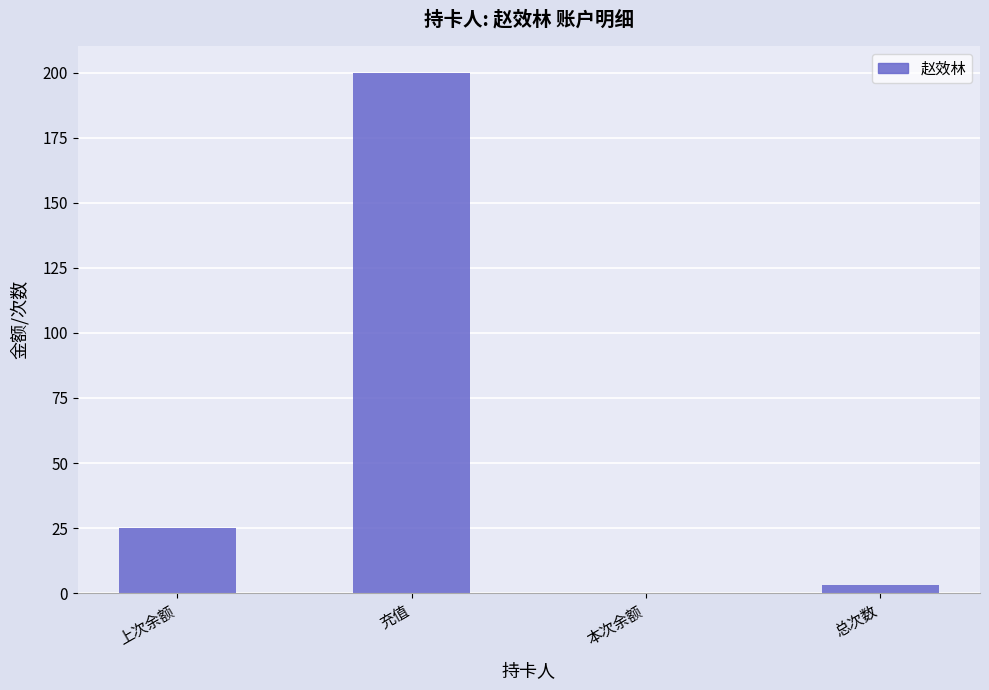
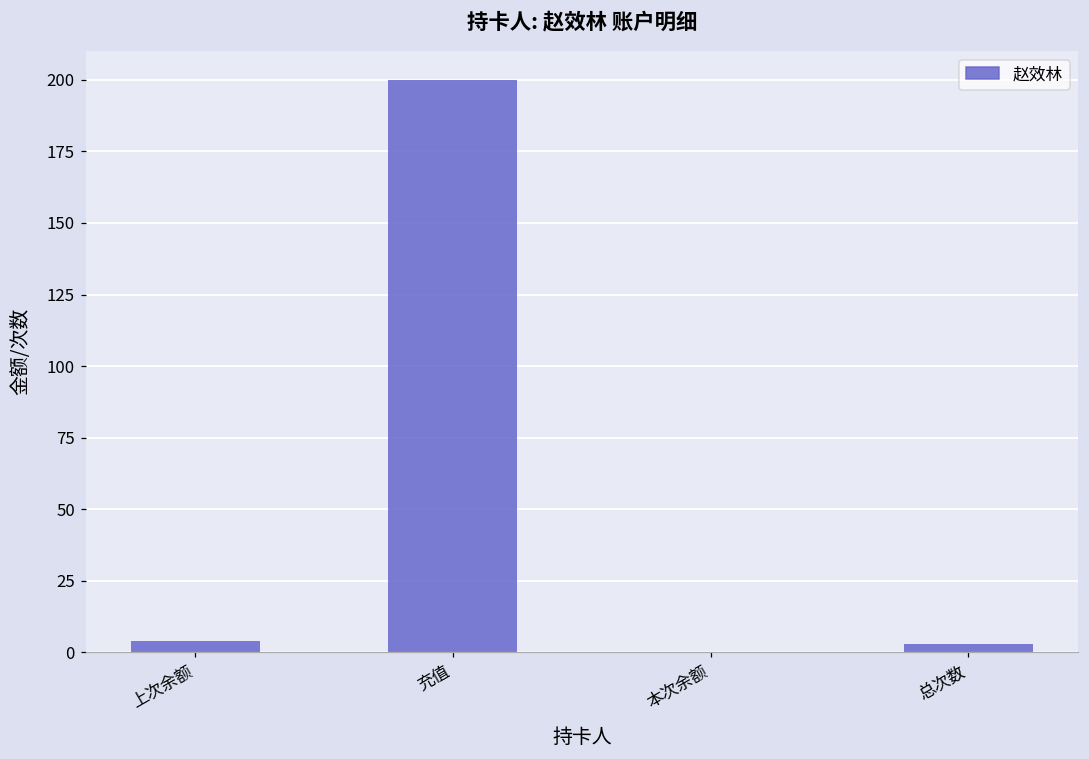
  {
-   "上次余额": 25,
+   "上次余额": 4,
    "充值": 200,
    "本次余额": 0,
    "总次数": 3
  }
